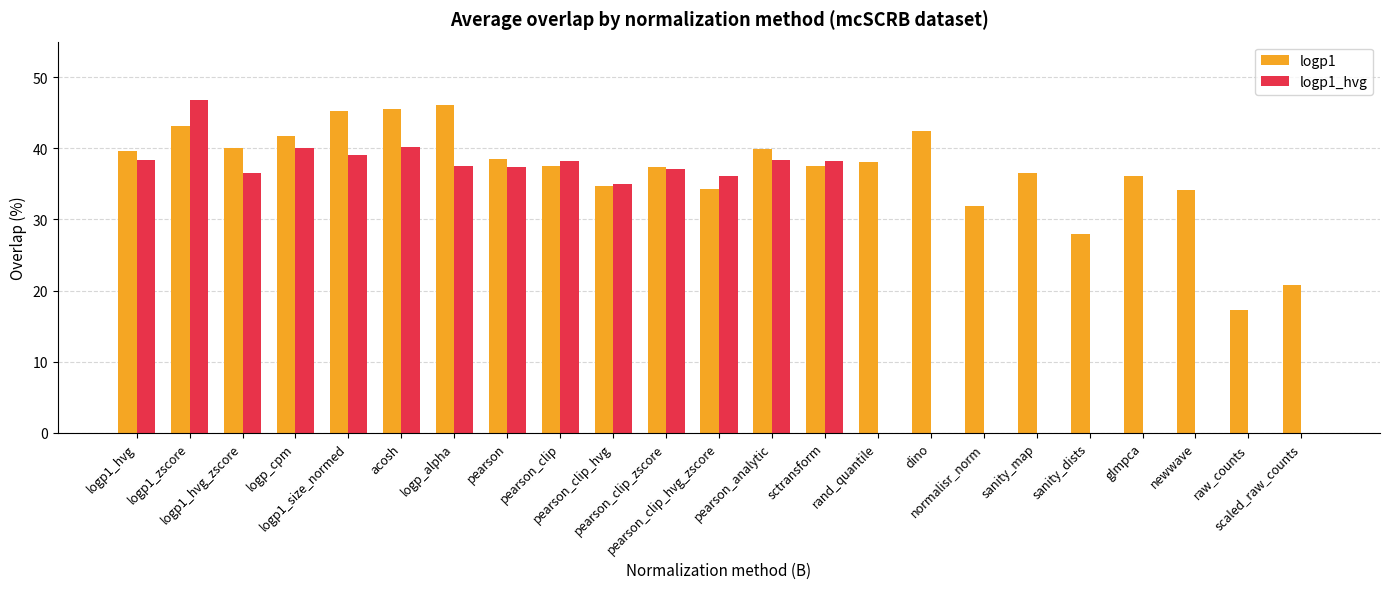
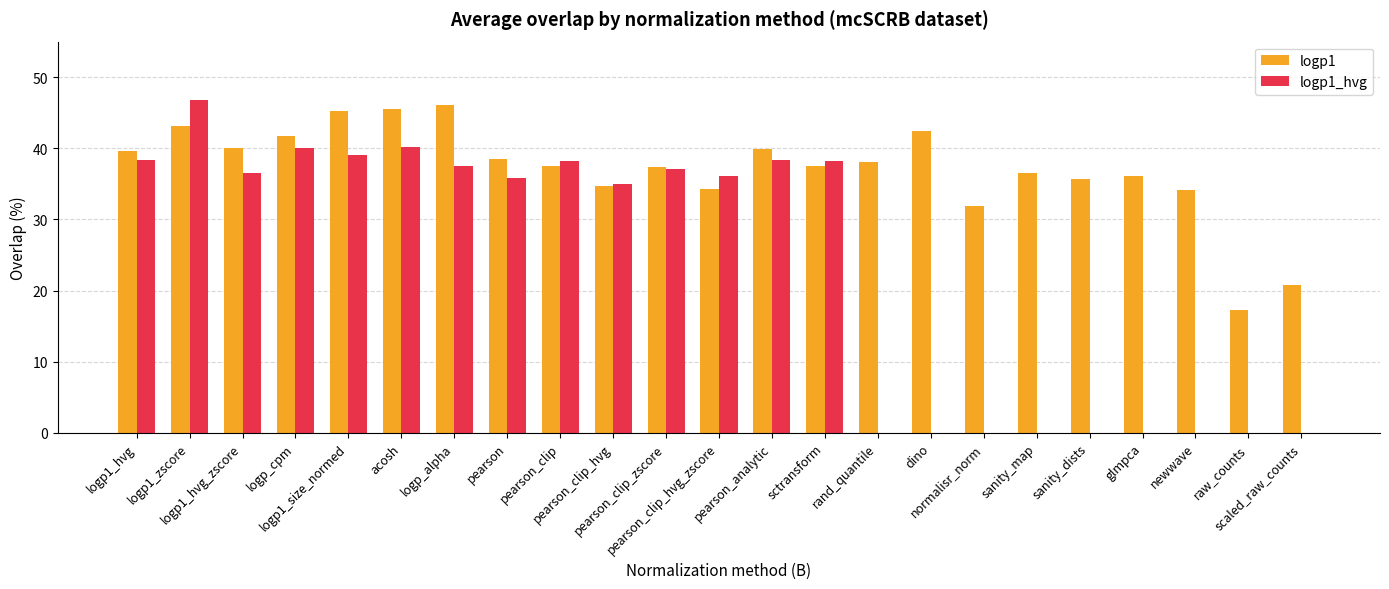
  {
    "logp1": {
      "logp1_hvg": 40,
      "logp1_zscore": 43,
      "logp1_hvg_zscore": 40,
      "logp_cpm": 42,
      "logp1_size_normed": 45,
      "acosh": 45,
      "logp_alpha": 46,
      "pearson": 38,
      "pearson_clip": 38,
      "pearson_clip_hvg": 35,
      "pearson_clip_zscore": 37,
      "pearson_clip_hvg_zscore": 34,
      "pearson_analytic": 40,
      "sctransform": 37,
      "rand_quantile": 38,
      "dino": 42,
      "normalisr_norm": 32,
      "sanity_map": 37,
-     "sanity_dists": 28,
+     "sanity_dists": 36,
      "glmpca": 36,
      "newwave": 34,
      "raw_counts": 17,
      "scaled_raw_counts": 21
    },
    "logp1_hvg": {
      "logp1_hvg": 38,
      "logp1_zscore": 47,
      "logp1_hvg_zscore": 36,
      "logp_cpm": 40,
      "logp1_size_normed": 39,
      "acosh": 40,
      "logp_alpha": 38,
-     "pearson": 37,
+     "pearson": 36,
      "pearson_clip": 38,
      "pearson_clip_hvg": 35,
      "pearson_clip_zscore": 37,
      "pearson_clip_hvg_zscore": 36,
      "pearson_analytic": 38,
      "sctransform": 38,
      "rand_quantile": 0,
      "dino": 0,
      "normalisr_norm": 0,
      "sanity_map": 0,
      "sanity_dists": 0,
      "glmpca": 0,
      "newwave": 0,
      "raw_counts": 0,
      "scaled_raw_counts": 0
    }
  }
